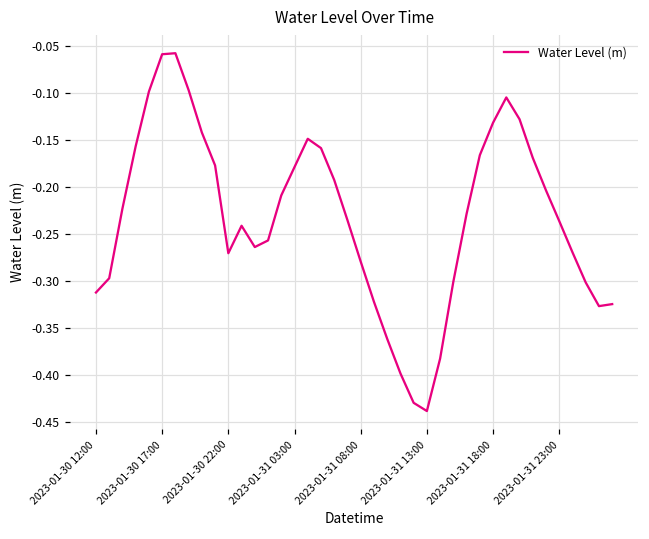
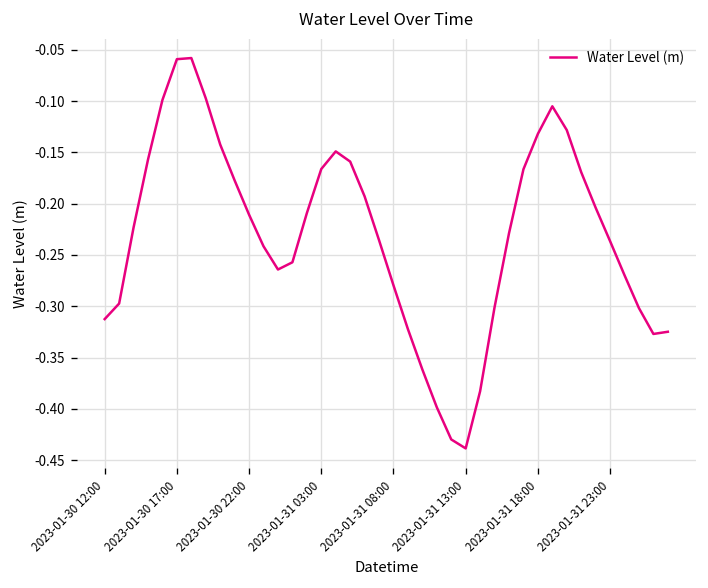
  {
    "2023-01-30 12:00": -0.31,
    "2023-01-30 17:00": -0.06,
-   "2023-01-30 22:00": -0.27,
-   "2023-01-31 03:00": -0.18,
+   "2023-01-30 22:00": -0.21,
+   "2023-01-31 03:00": -0.17,
    "2023-01-31 08:00": -0.28,
    "2023-01-31 13:00": -0.44,
    "2023-01-31 18:00": -0.13,
    "2023-01-31 23:00": -0.24
  }
